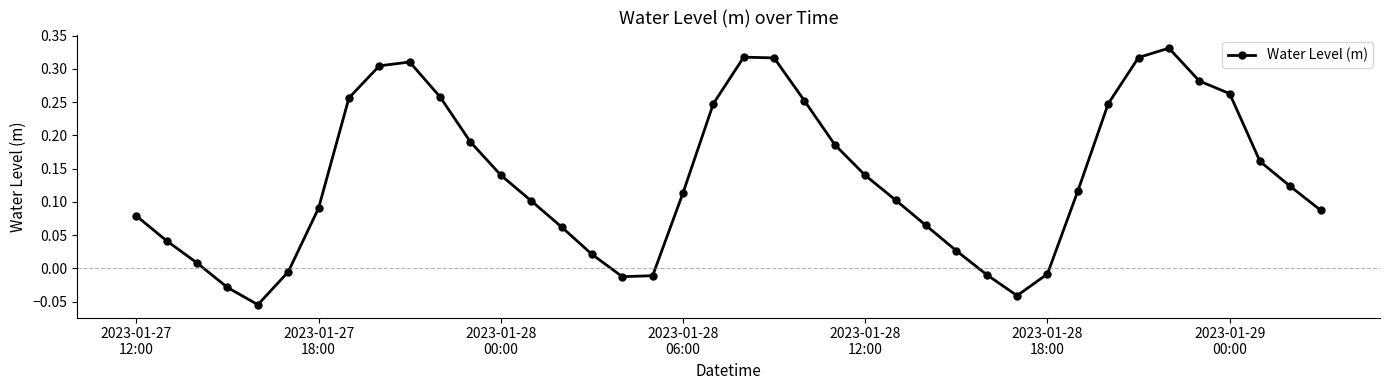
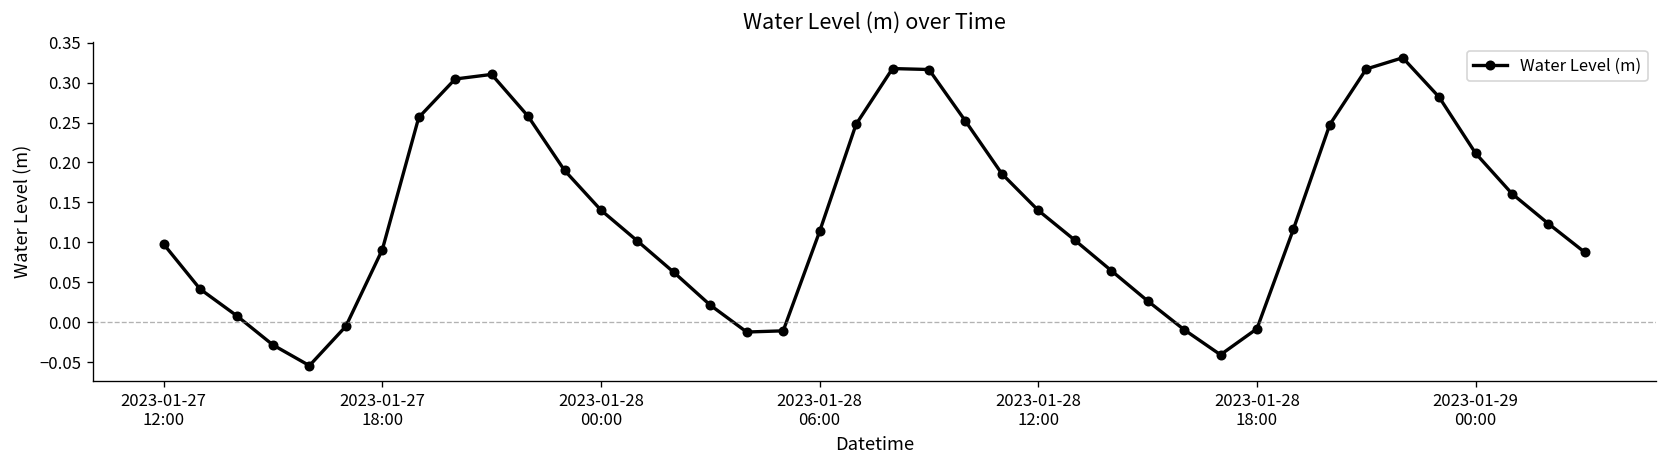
  {
-   "2023-01-27 12:00": 0.08,
+   "2023-01-27 12:00": 0.10,
    "2023-01-27 18:00": 0.09,
    "2023-01-28 00:00": 0.14,
    "2023-01-28 06:00": 0.11,
    "2023-01-28 12:00": 0.14,
    "2023-01-28 18:00": -0.01,
-   "2023-01-29 00:00": 0.26
+   "2023-01-29 00:00": 0.21
  }
